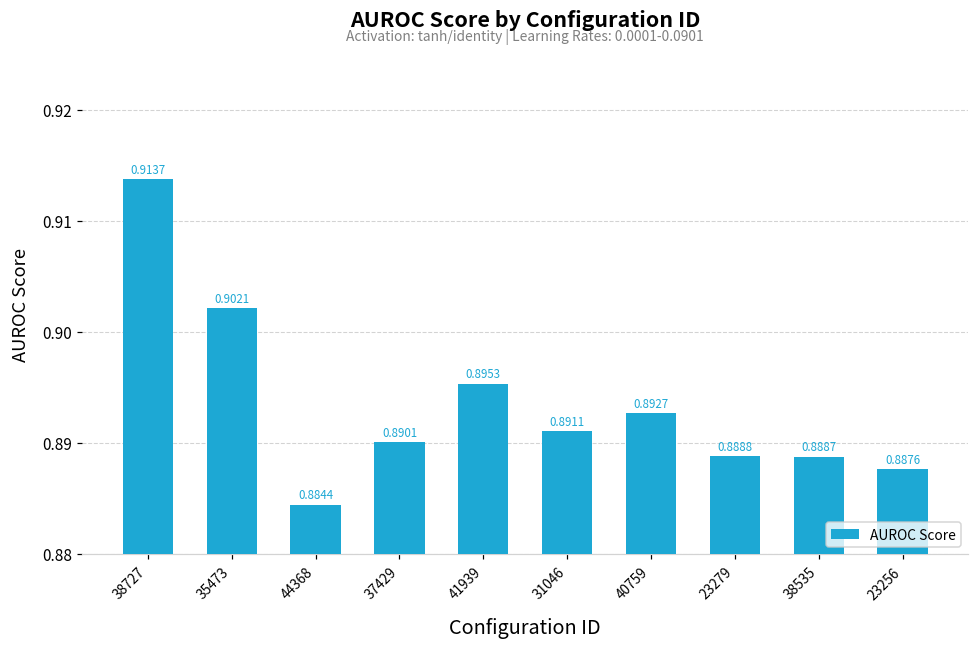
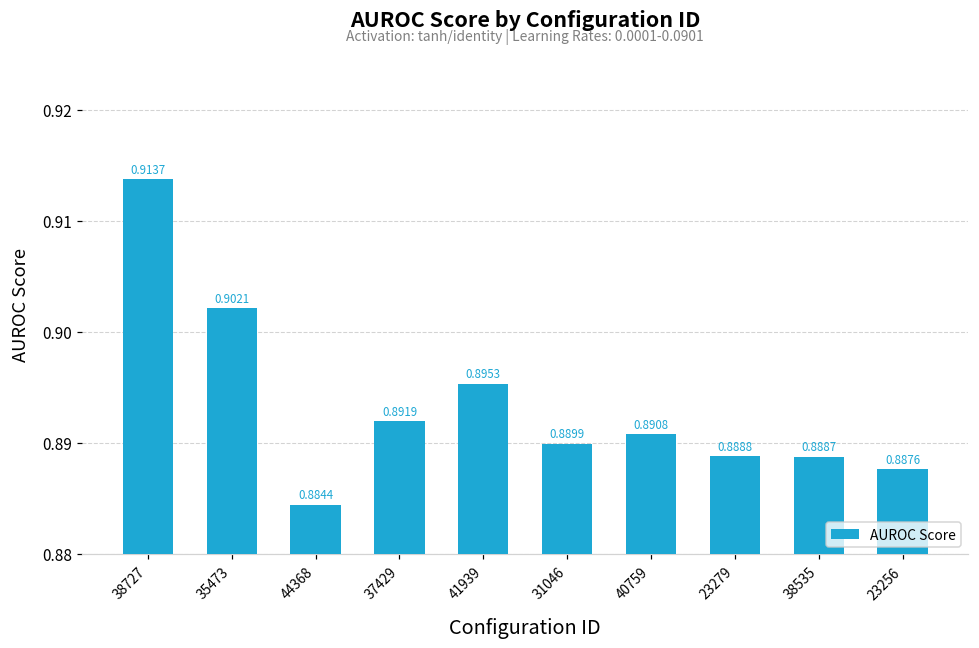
  {
    "38727": 0.9137,
    "35473": 0.9021,
    "44368": 0.8844,
-   "37429": 0.8901,
+   "37429": 0.8919,
    "41939": 0.8953,
-   "31046": 0.8911,
-   "40759": 0.8927,
+   "31046": 0.8899,
+   "40759": 0.8908,
    "23279": 0.8888,
    "38535": 0.8887,
    "23256": 0.8876
  }
